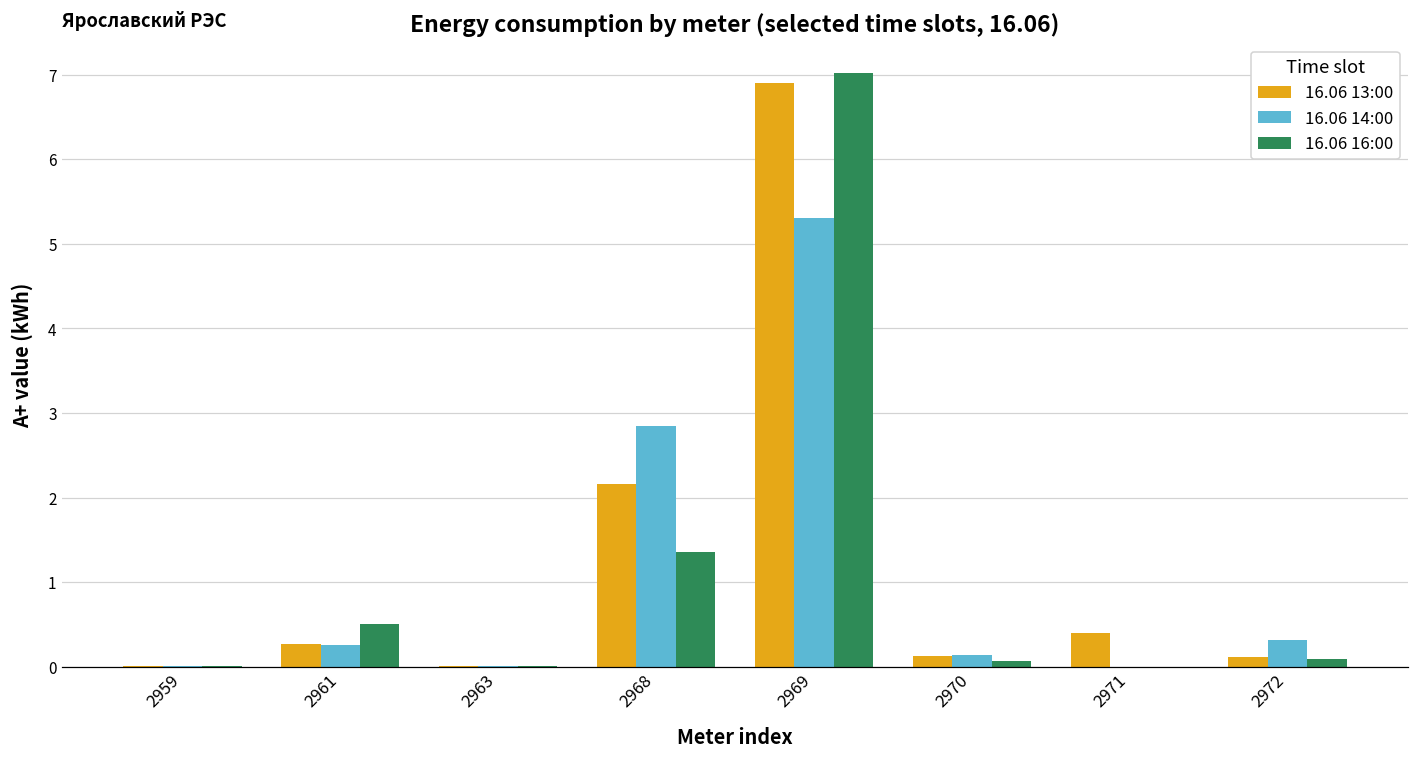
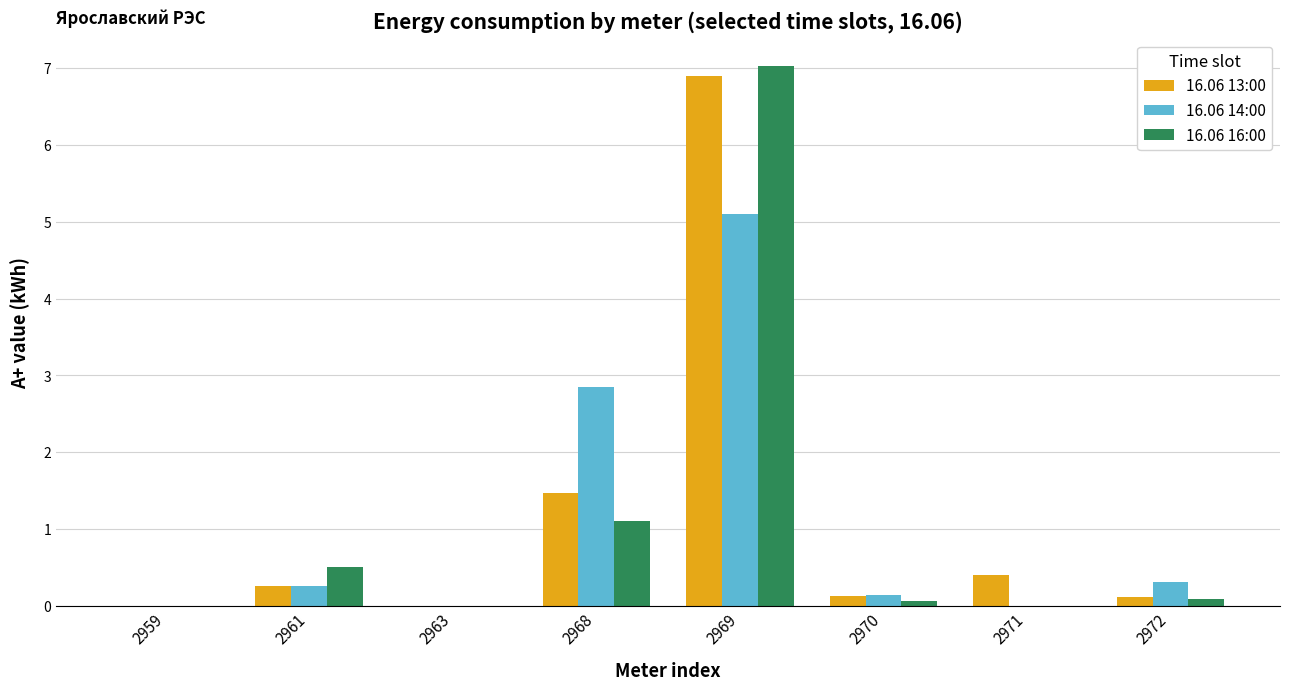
  {
    "16.06 13:00": {
      "2961": 0.3,
-     "2968": 2.2,
+     "2968": 1.5,
      "2969": 6.9,
      "2970": 0.1,
      "2971": 0.4,
      "2972": 0.1
    },
    "16.06 14:00": {
      "2961": 0.3,
      "2968": 2.8,
-     "2969": 5.3,
+     "2969": 5.1,
      "2970": 0.1,
      "2971": 0.0,
      "2972": 0.3
    },
    "16.06 16:00": {
      "2961": 0.5,
-     "2968": 1.4,
+     "2968": 1.1,
      "2969": 7.0,
      "2970": 0.1,
      "2971": 0.0,
      "2972": 0.1
    }
  }
